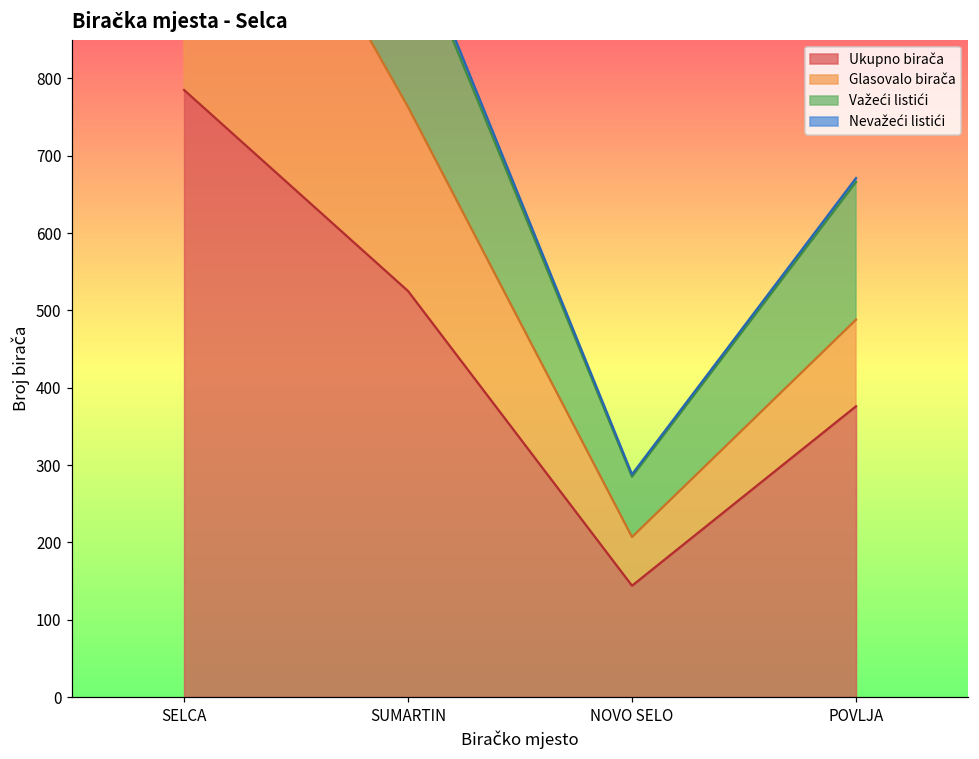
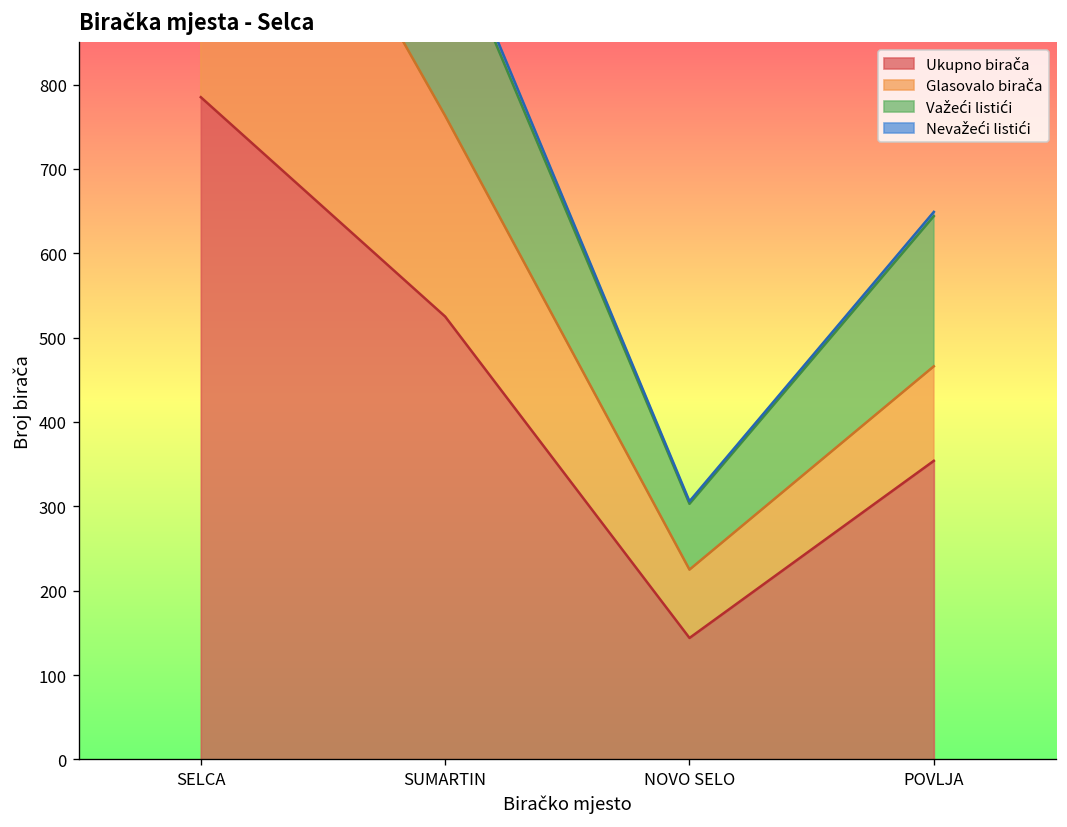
  {
    "Ukupno birača": {
      "SELCA": 790,
      "SUMARTIN": 530,
      "NOVO SELO": 140,
-     "POVLJA": 380
+     "POVLJA": 350
    },
    "Glasovalo birača": {
      "SUMARTIN": 240,
-     "NOVO SELO": 60,
+     "NOVO SELO": 80,
      "POVLJA": 110
    },
    "Važeći listići": {
      "POVLJA": 180
    },
    "Nevažeći listići": {
      "POVLJA": 10
    }
  }
